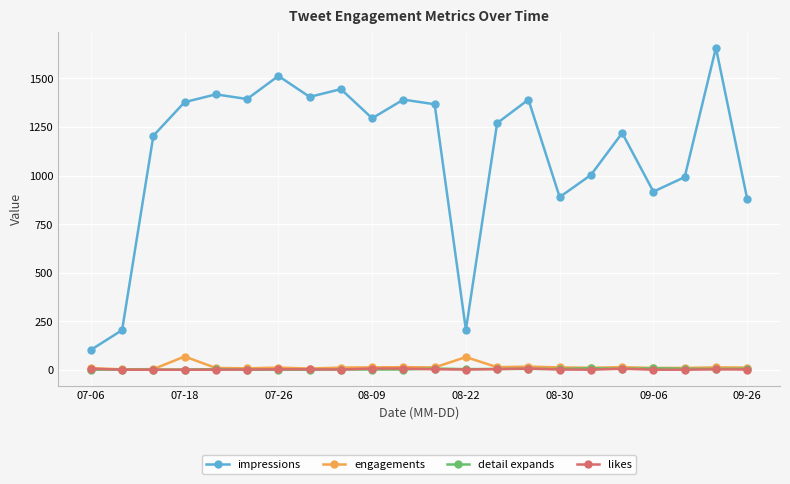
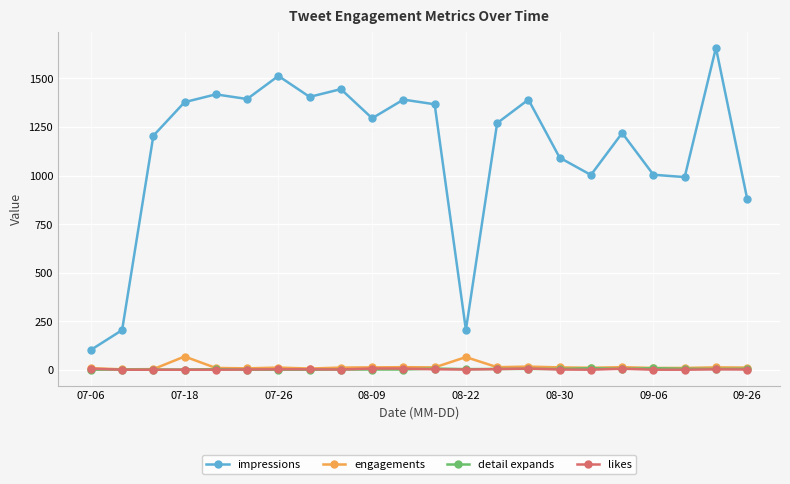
  {
    "impressions": {
      "07-06": 100,
      "07-18": 1380,
      "07-26": 1510,
      "08-09": 1300,
      "08-22": 210,
-     "08-30": 890,
-     "09-06": 920,
+     "08-30": 1090,
+     "09-06": 1000,
      "09-26": 880
    },
    "engagements": {
      "07-18": 70,
      "08-22": 70
    }
  }
